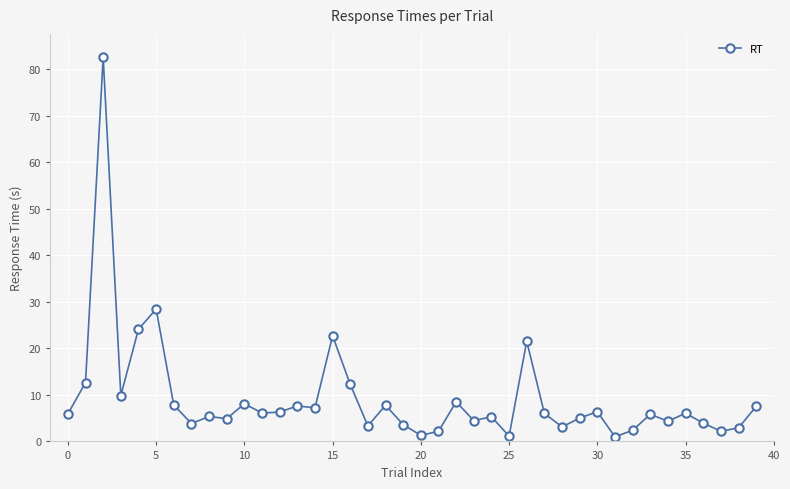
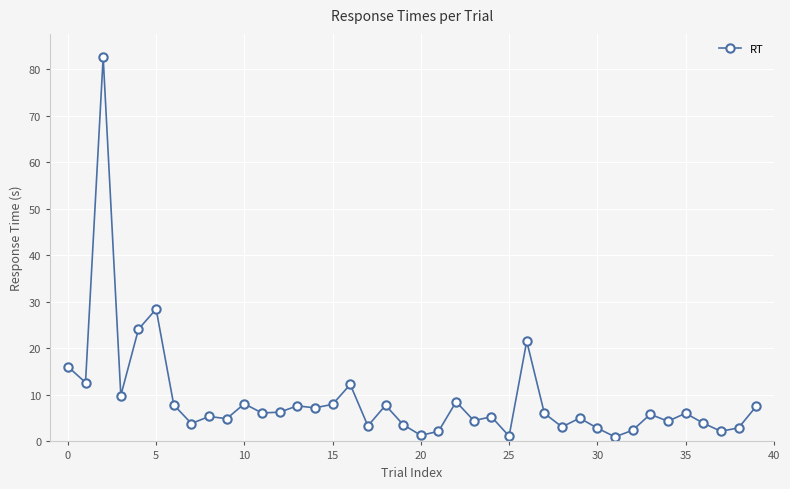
  {
-   "0": 6,
+   "0": 16,
    "5": 28,
    "10": 8,
-   "15": 23,
+   "15": 8,
    "20": 1,
    "25": 1,
-   "30": 6,
+   "30": 3,
    "35": 6
  }
